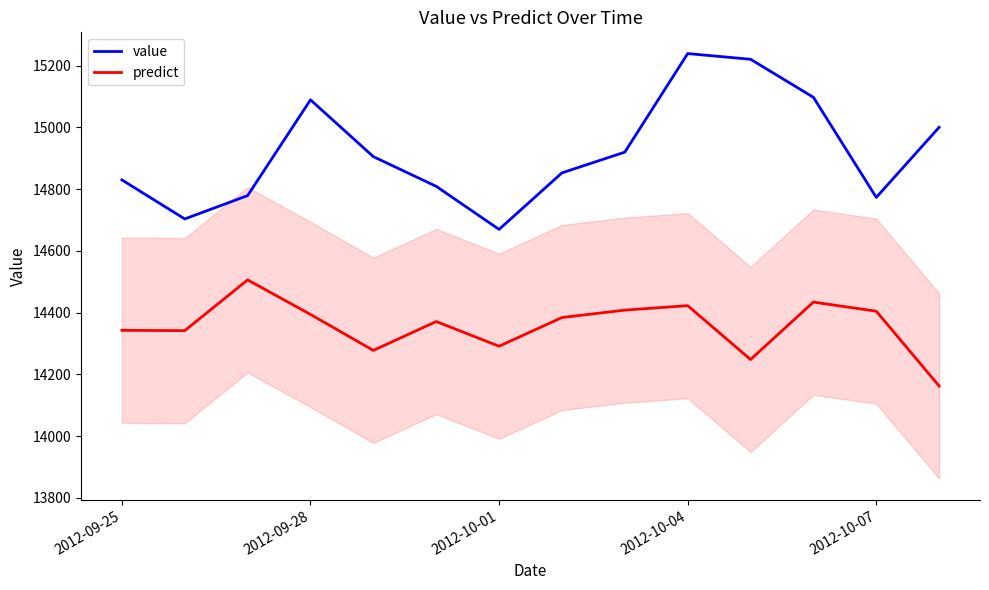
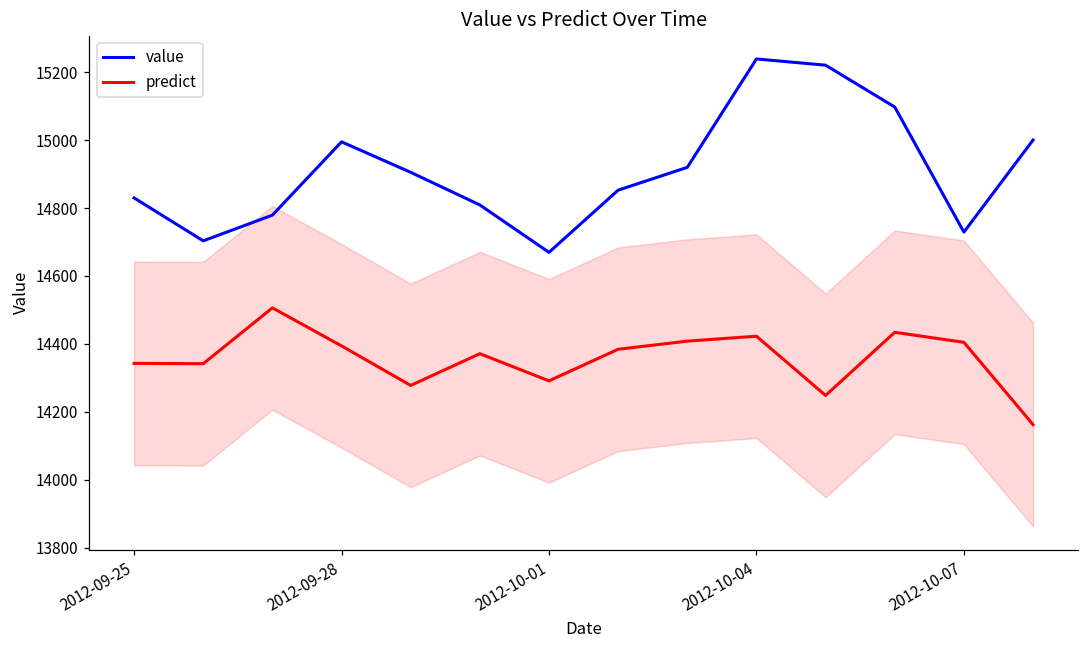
  {
    "value": {
      "2012-09-25": 14830,
-     "2012-09-28": 15090,
+     "2012-09-28": 15000,
      "2012-10-01": 14670,
      "2012-10-04": 15240,
-     "2012-10-07": 14770
+     "2012-10-07": 14730
    }
  }
